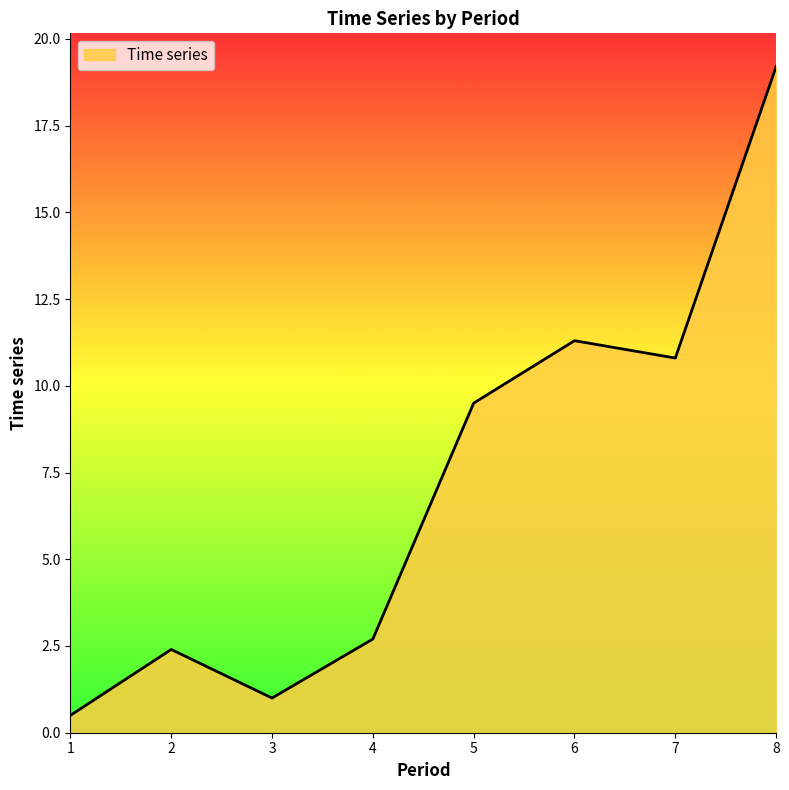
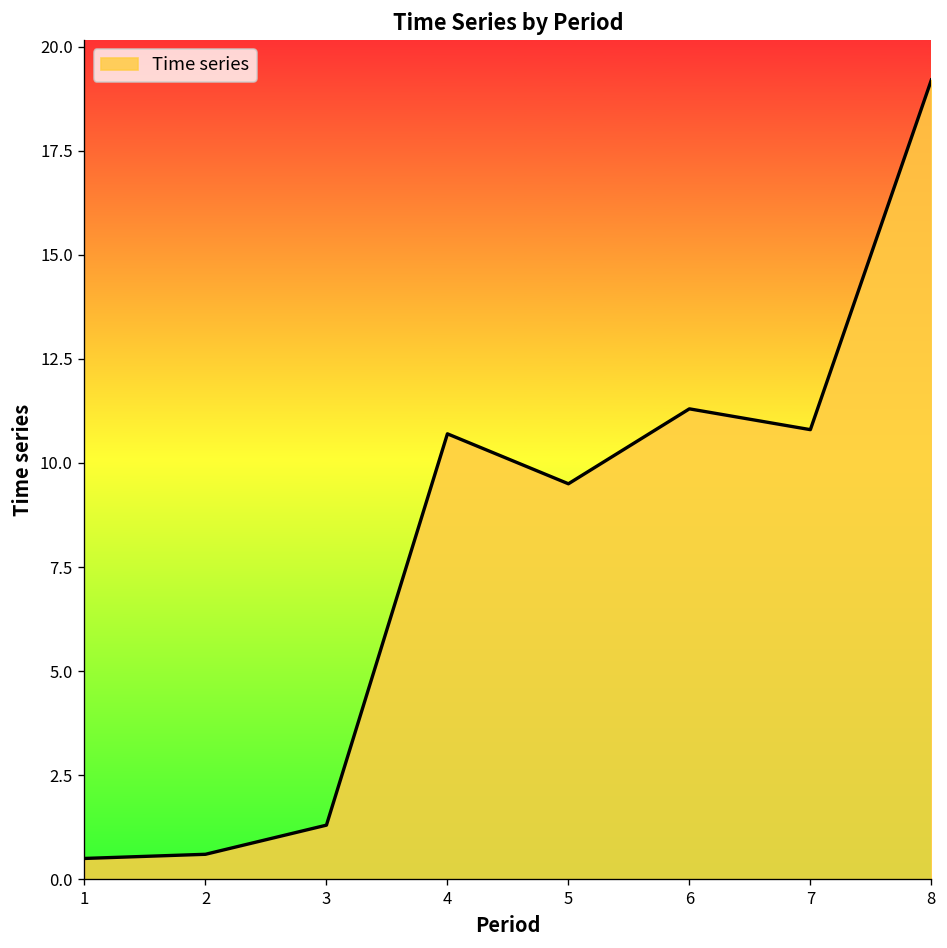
  {
    "1": 0.5,
-   "2": 2.4,
-   "3": 1.0,
-   "4": 2.7,
+   "2": 0.6,
+   "3": 1.3,
+   "4": 10.7,
    "5": 9.5,
    "6": 11.3,
    "7": 10.8,
    "8": 19.2
  }
